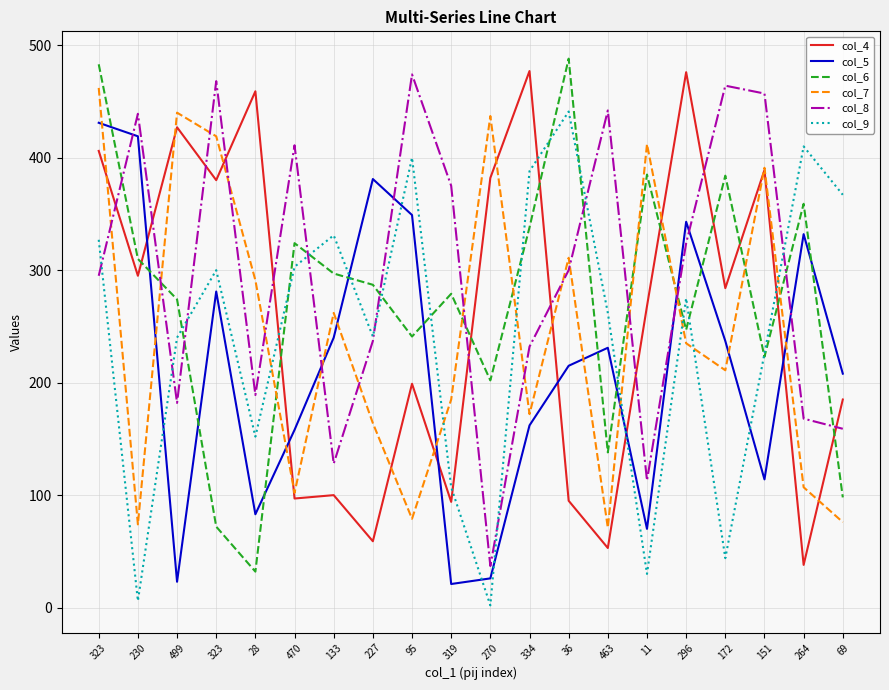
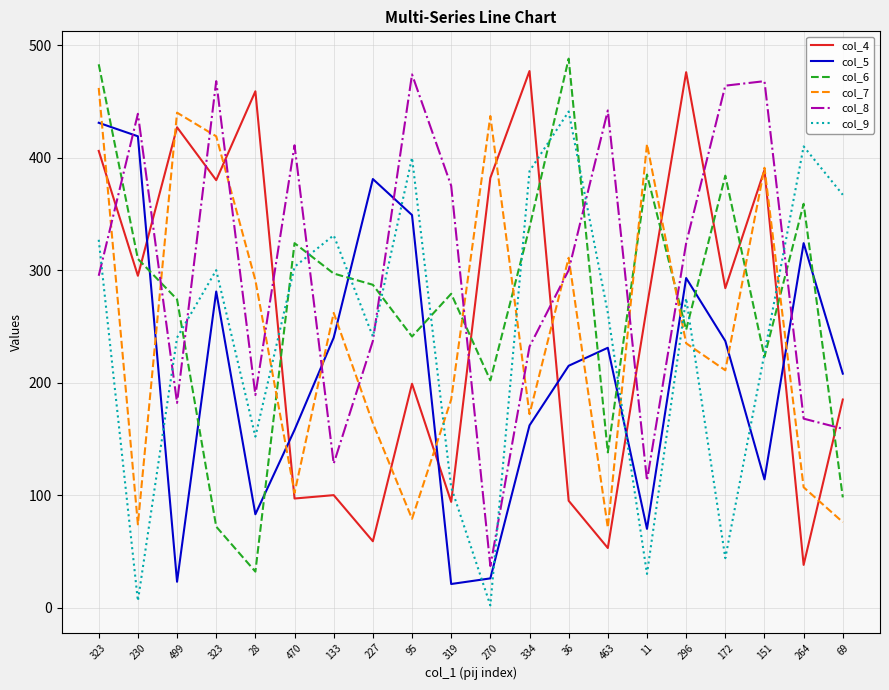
  {
    "col_4": {
      "230": 295,
      "499": 427,
      "28": 459,
      "470": 97,
      "133": 100,
      "227": 59,
      "95": 199,
      "319": 94,
      "270": 382,
      "334": 477,
      "36": 95,
      "463": 53,
      "11": 268,
      "296": 476,
      "172": 284,
      "264": 38,
      "69": 185
    },
    "col_5": {
      "230": 419,
      "499": 23,
      "28": 83,
      "470": 158,
      "133": 240,
      "227": 381,
      "95": 349,
      "319": 21,
      "270": 26,
      "334": 162,
      "36": 215,
      "463": 231,
      "11": 70,
-     "296": 343,
+     "296": 293,
      "172": 237,
      "151": 114,
-     "264": 332,
+     "264": 324,
      "69": 208
    },
    "col_6": {
      "230": 310,
      "499": 274,
      "28": 32,
      "470": 324,
      "133": 297,
      "227": 287,
      "95": 241,
      "319": 279,
      "270": 202,
      "334": 338,
      "36": 488,
      "463": 138,
      "11": 385,
      "296": 247,
      "172": 384,
      "151": 223,
      "264": 359,
      "69": 98
    },
    "col_7": {
      "230": 74,
      "499": 440,
      "28": 291,
      "470": 102,
      "133": 262,
      "227": 164,
      "95": 79,
      "319": 185,
      "270": 437,
      "334": 172,
      "36": 311,
      "463": 71,
      "11": 412,
      "296": 235,
      "172": 211,
      "264": 107,
      "69": 76
    },
    "col_8": {
      "230": 439,
      "499": 182,
      "28": 189,
      "470": 411,
      "133": 128,
      "227": 237,
      "95": 474,
      "319": 375,
      "270": 37,
      "334": 232,
      "36": 300,
      "463": 442,
      "11": 113,
      "296": 324,
      "172": 464,
-     "151": 457,
+     "151": 468,
      "264": 168,
      "69": 159
    },
    "col_9": {
      "230": 6,
      "499": 240,
      "28": 152,
      "470": 303,
      "133": 331,
      "227": 241,
      "95": 400,
      "319": 107,
      "270": 2,
      "334": 388,
      "36": 441,
      "463": 262,
      "11": 30,
      "296": 275,
      "172": 44,
      "151": 226,
      "264": 410,
      "69": 367
    }
  }
